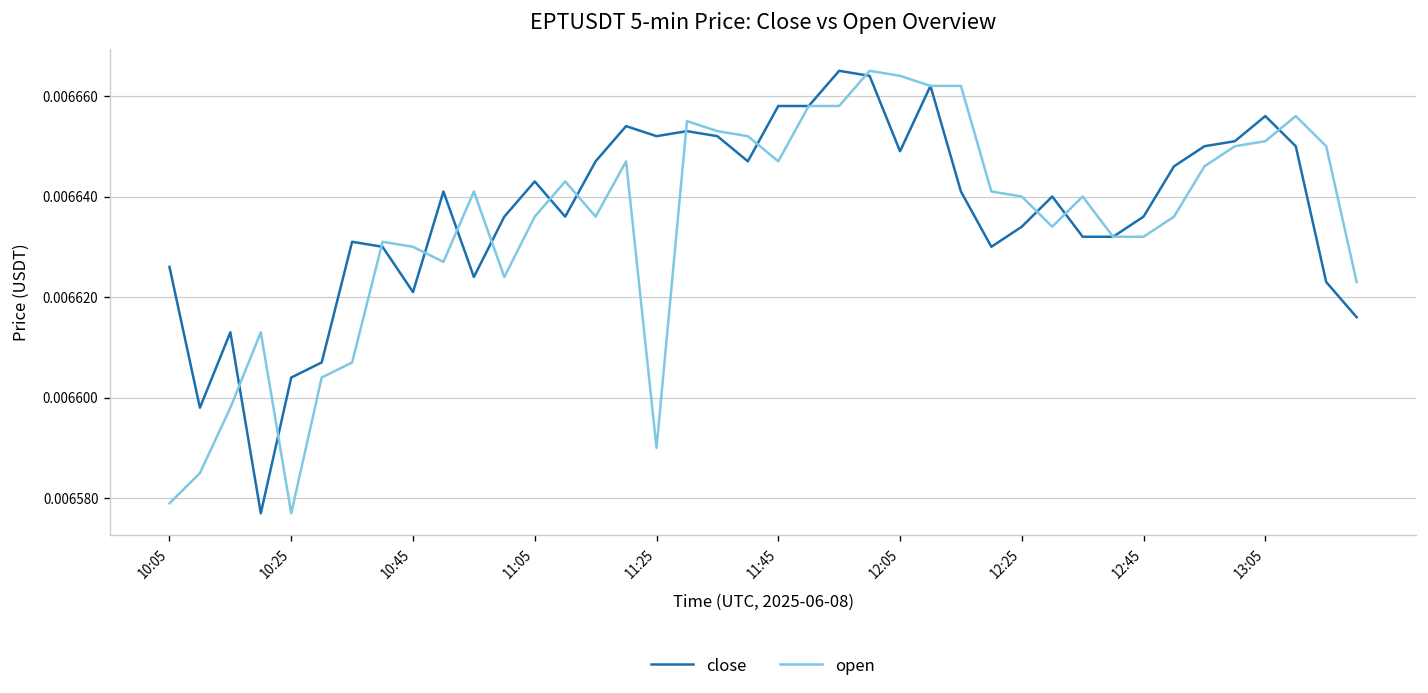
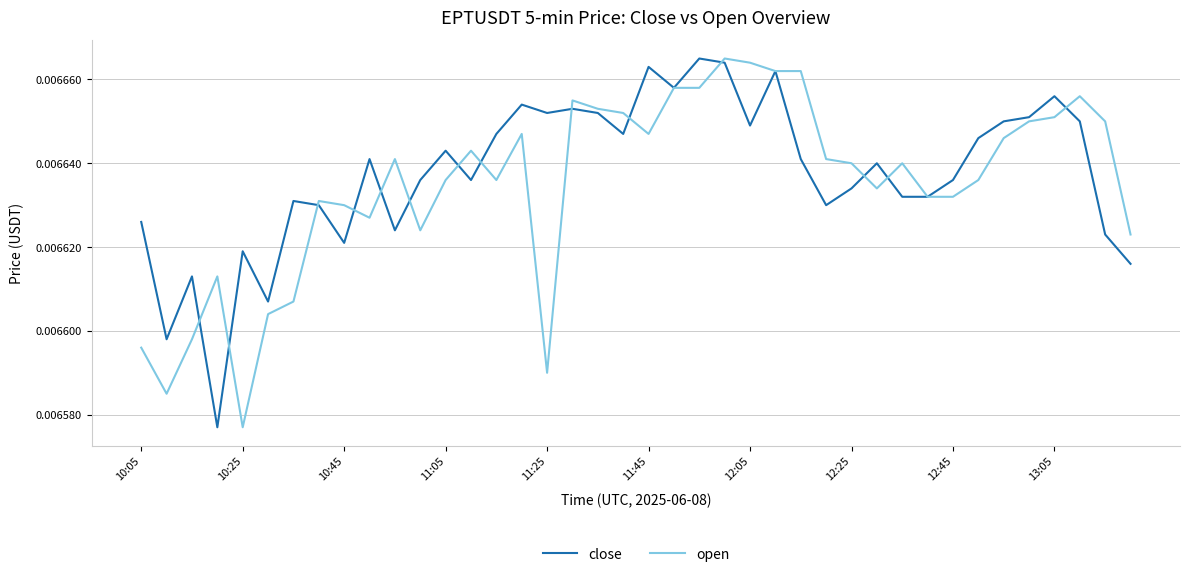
  {
    "close": {
      "10:05": 0.006626,
-     "10:25": 0.006604,
+     "10:25": 0.006619,
      "10:45": 0.006621,
      "11:05": 0.006643,
      "11:25": 0.006652,
-     "11:45": 0.006658,
+     "11:45": 0.006663,
      "12:05": 0.006649,
      "12:25": 0.006634,
      "12:45": 0.006636,
      "13:05": 0.006656
    },
    "open": {
-     "10:05": 0.006579,
+     "10:05": 0.006596,
      "10:25": 0.006577,
      "10:45": 0.006630,
      "11:05": 0.006636,
      "11:25": 0.006590,
      "11:45": 0.006647,
      "12:05": 0.006664,
      "12:25": 0.006640,
      "12:45": 0.006632,
      "13:05": 0.006651
    }
  }
